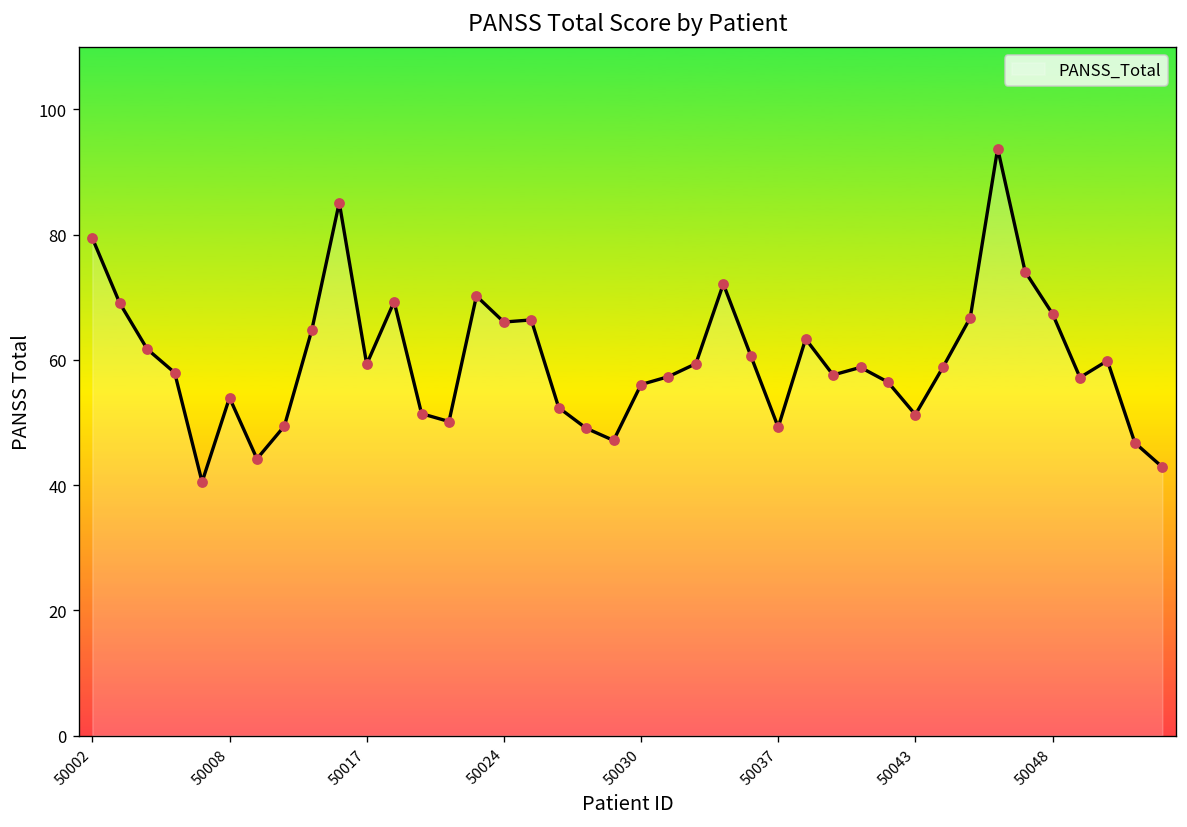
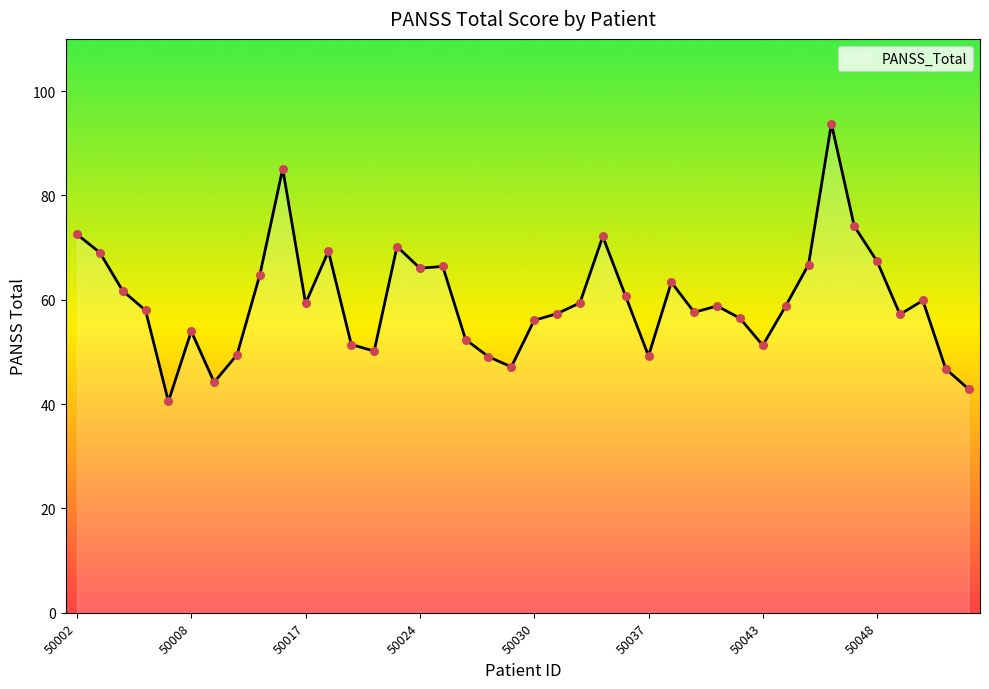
  {
-   "50002": 79,
+   "50002": 73,
    "50008": 54,
    "50017": 59,
    "50024": 66,
    "50030": 56,
    "50037": 49,
    "50043": 51,
    "50048": 67
  }
